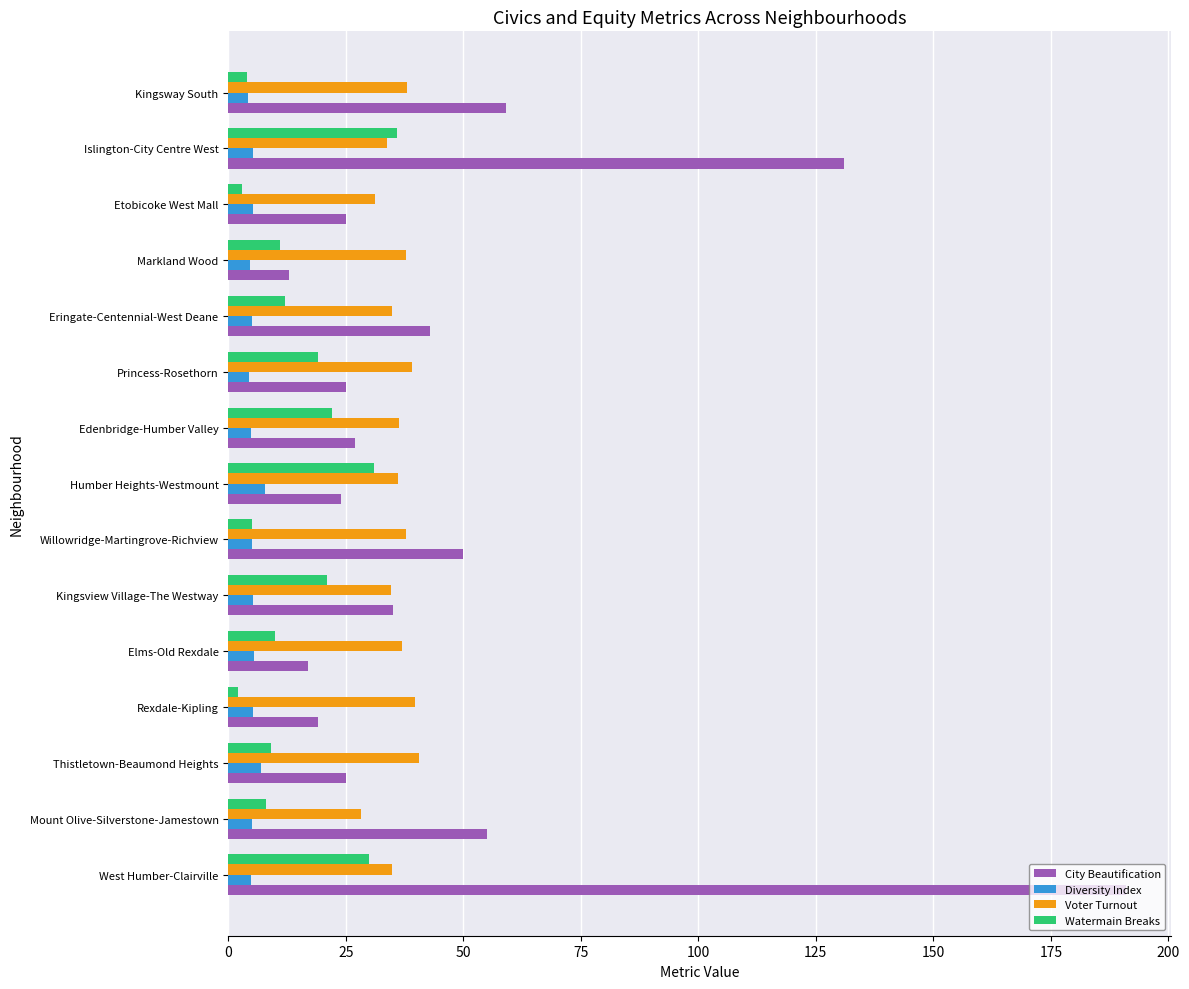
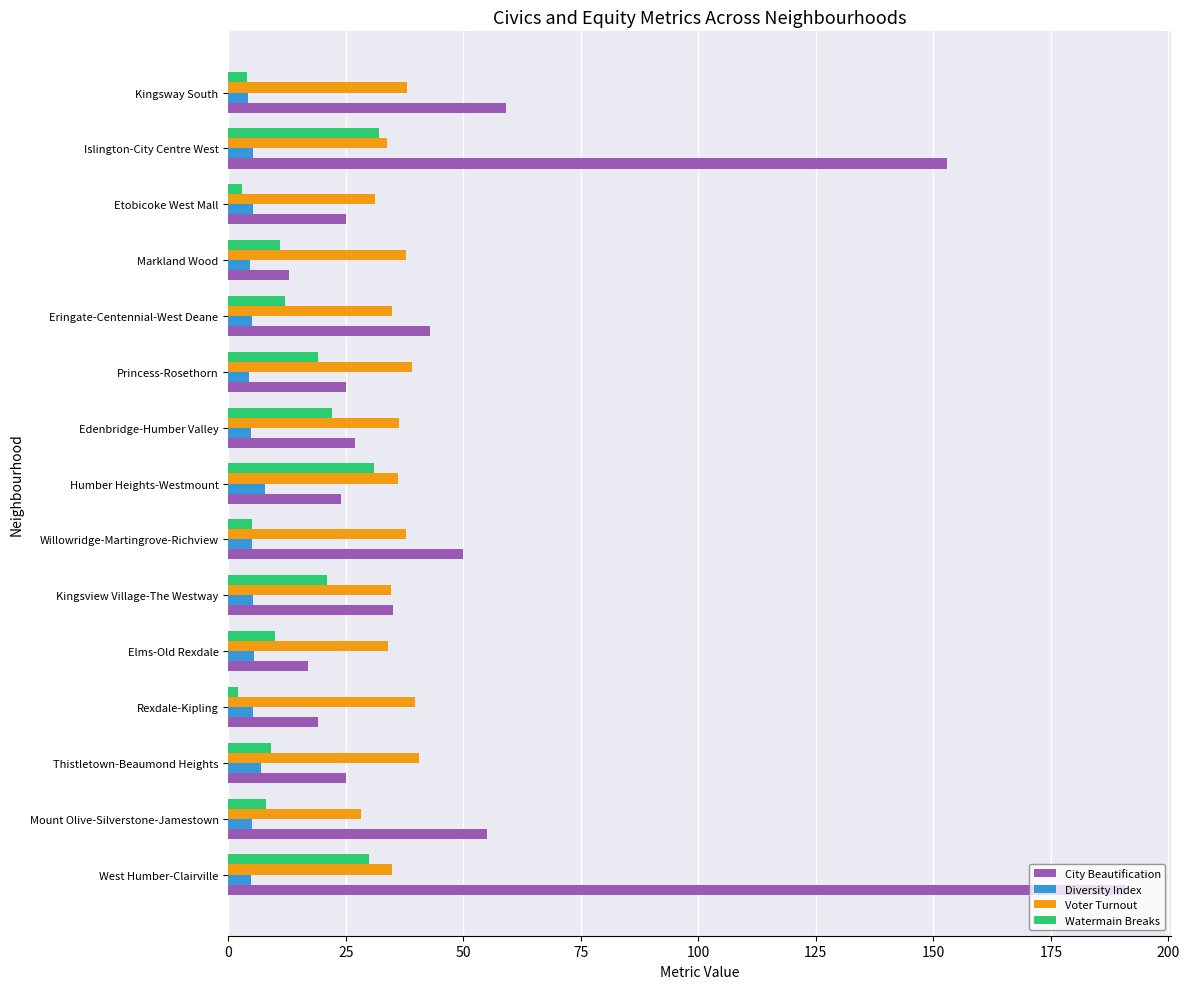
  {
    "City Beautification": {
      "Kingsway South": 59,
-     "Islington-City Centre West": 131,
+     "Islington-City Centre West": 153,
      "Etobicoke West Mall": 25,
      "Markland Wood": 13,
      "Eringate-Centennial-West Deane": 43,
      "Princess-Rosethorn": 25,
      "Edenbridge-Humber Valley": 27,
      "Humber Heights-Westmount": 24,
      "Willowridge-Martingrove-Richview": 50,
      "Kingsview Village-The Westway": 35,
      "Elms-Old Rexdale": 17,
      "Rexdale-Kipling": 19,
      "Thistletown-Beaumond Heights": 25,
      "Mount Olive-Silverstone-Jamestown": 55
    },
    "Diversity Index": {
      "Kingsway South": 4,
      "Islington-City Centre West": 5,
      "Etobicoke West Mall": 5,
      "Markland Wood": 5,
      "Eringate-Centennial-West Deane": 5,
      "Princess-Rosethorn": 4,
      "Edenbridge-Humber Valley": 5,
      "Humber Heights-Westmount": 8,
      "Willowridge-Martingrove-Richview": 5,
      "Kingsview Village-The Westway": 5,
      "Elms-Old Rexdale": 6,
      "Rexdale-Kipling": 5,
      "Thistletown-Beaumond Heights": 7,
      "Mount Olive-Silverstone-Jamestown": 5,
      "West Humber-Clairville": 5
    },
    "Voter Turnout": {
      "Kingsway South": 38,
      "Islington-City Centre West": 34,
      "Etobicoke West Mall": 31,
      "Markland Wood": 38,
      "Eringate-Centennial-West Deane": 35,
      "Princess-Rosethorn": 39,
      "Edenbridge-Humber Valley": 36,
      "Humber Heights-Westmount": 36,
      "Willowridge-Martingrove-Richview": 38,
      "Kingsview Village-The Westway": 35,
-     "Elms-Old Rexdale": 37,
+     "Elms-Old Rexdale": 34,
      "Rexdale-Kipling": 40,
      "Thistletown-Beaumond Heights": 41,
      "Mount Olive-Silverstone-Jamestown": 28,
      "West Humber-Clairville": 35
    },
    "Watermain Breaks": {
      "Kingsway South": 4,
-     "Islington-City Centre West": 36,
+     "Islington-City Centre West": 32,
      "Etobicoke West Mall": 3,
      "Markland Wood": 11,
      "Eringate-Centennial-West Deane": 12,
      "Princess-Rosethorn": 19,
      "Edenbridge-Humber Valley": 22,
      "Humber Heights-Westmount": 31,
      "Willowridge-Martingrove-Richview": 5,
      "Kingsview Village-The Westway": 21,
      "Elms-Old Rexdale": 10,
      "Rexdale-Kipling": 2,
      "Thistletown-Beaumond Heights": 9,
      "Mount Olive-Silverstone-Jamestown": 8,
      "West Humber-Clairville": 30
    }
  }
